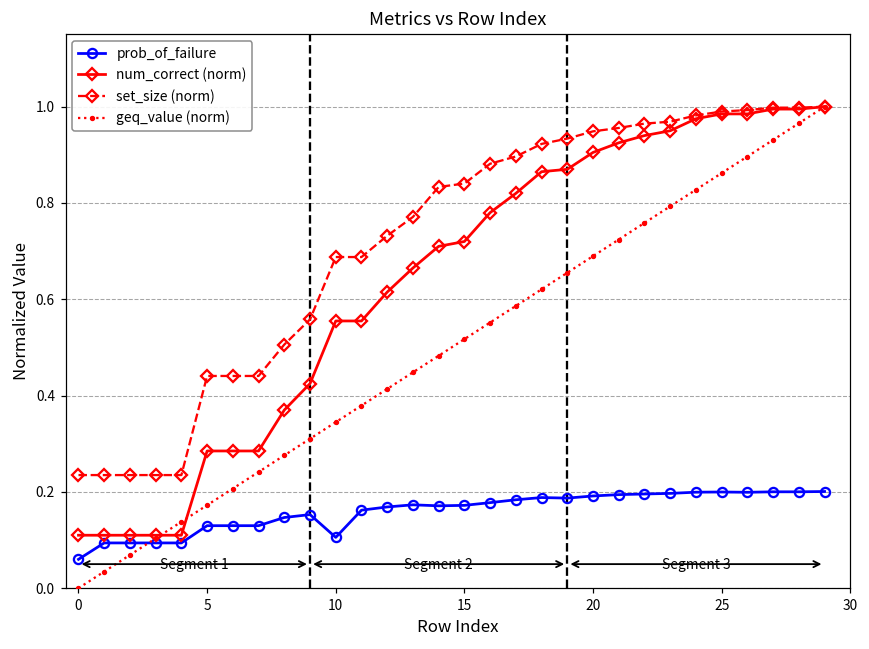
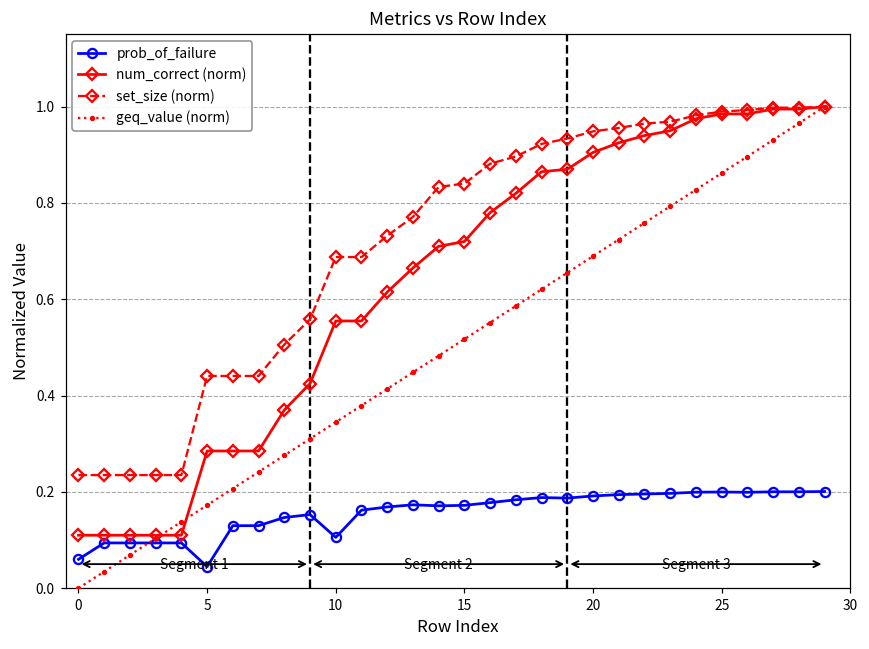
  {
    "prob_of_failure": {
      "0": 0.06,
-     "5": 0.13,
+     "5": 0.04,
      "10": 0.11,
      "15": 0.17,
      "20": 0.19,
      "25": 0.20
    }
  }
